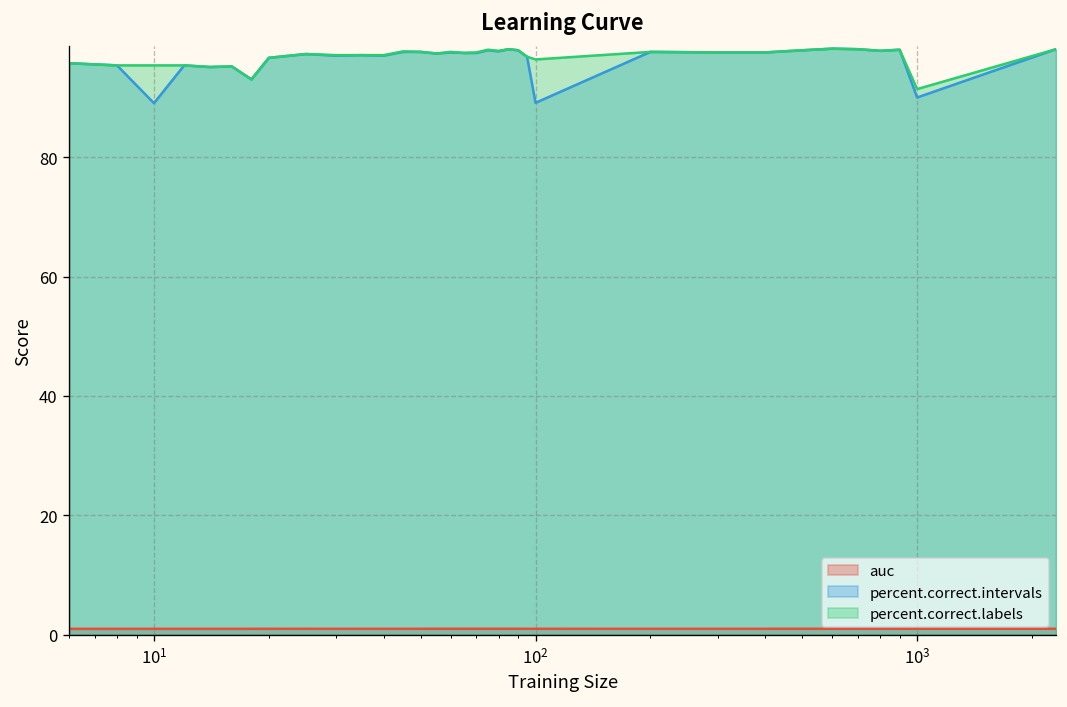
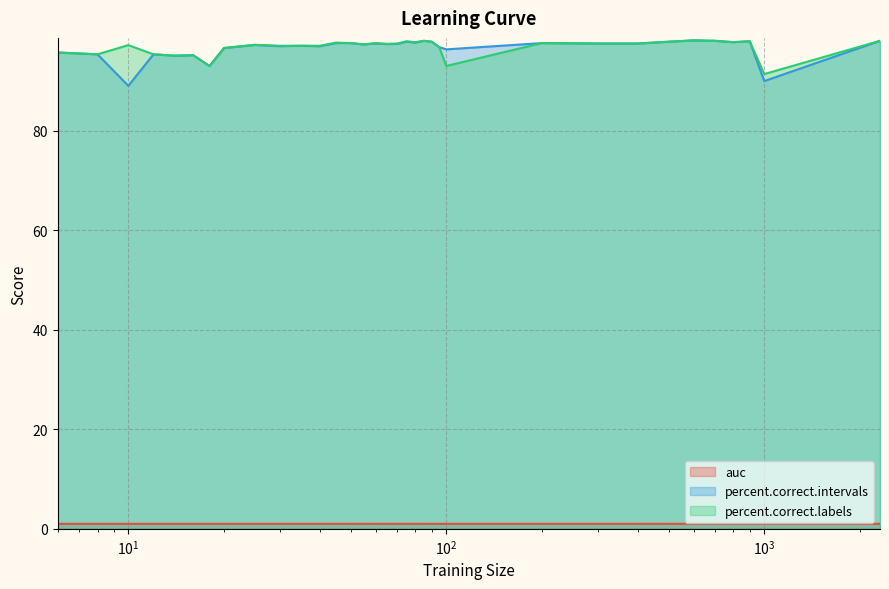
  {
    "auc": {
      "10^1": 1,
      "10^2": 1,
      "10^3": 1
    },
    "percent.correct.intervals": {
      "10^1": 89,
-     "10^2": 89,
+     "10^2": 96,
      "10^3": 90
    },
    "percent.correct.labels": {
-     "10^1": 95,
-     "10^2": 96,
+     "10^1": 97,
+     "10^2": 93,
      "10^3": 91
    }
  }
